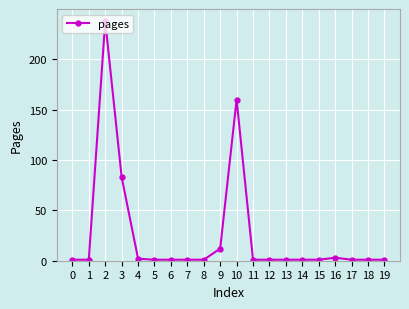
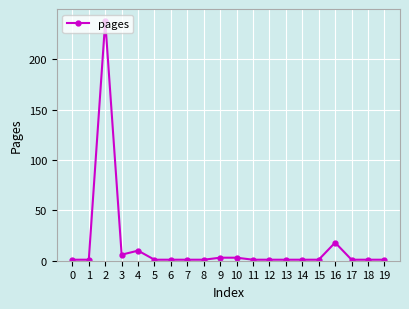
  {
    "0": 1,
    "1": 1,
-   "3": 83,
-   "4": 2,
+   "3": 6,
+   "4": 10,
    "5": 1,
    "6": 1,
    "7": 1,
    "8": 1,
-   "9": 12,
-   "10": 160,
+   "9": 3,
+   "10": 3,
    "11": 1,
    "12": 1,
    "13": 1,
    "14": 1,
    "15": 1,
-   "16": 3,
+   "16": 18,
    "17": 1,
    "18": 1,
    "19": 1
  }
